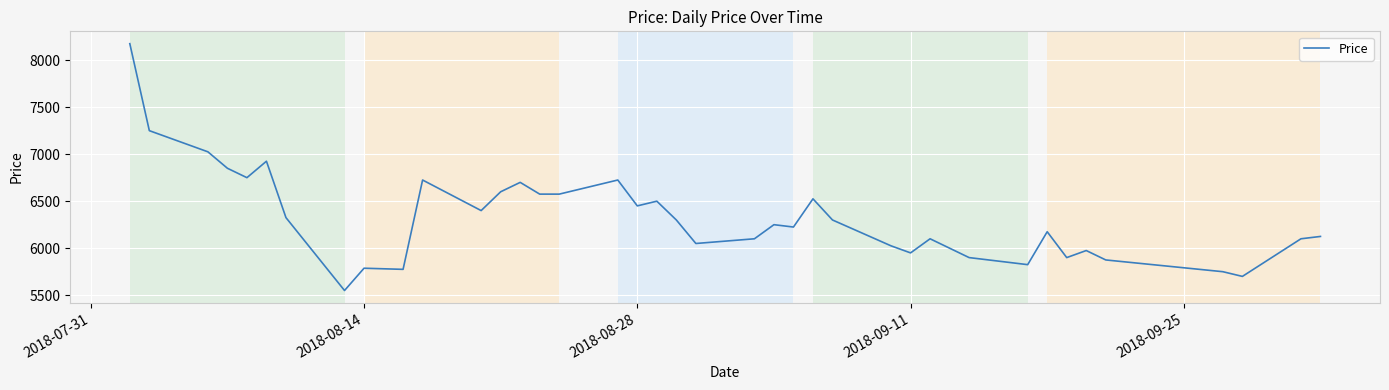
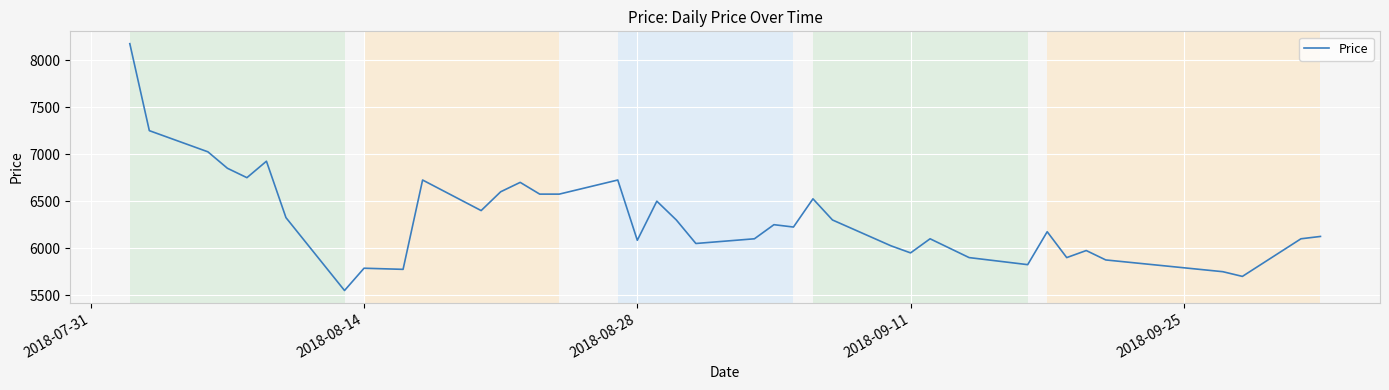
  {
    "2018-08-14": 5800,
-   "2018-08-28": 6500,
+   "2018-08-28": 6100,
    "2018-09-11": 6000
  }
